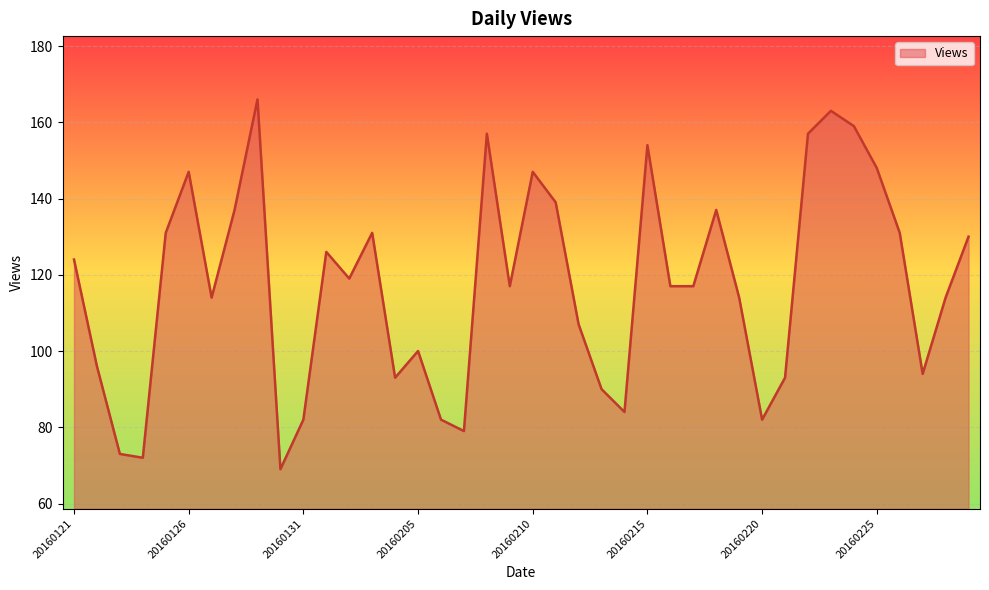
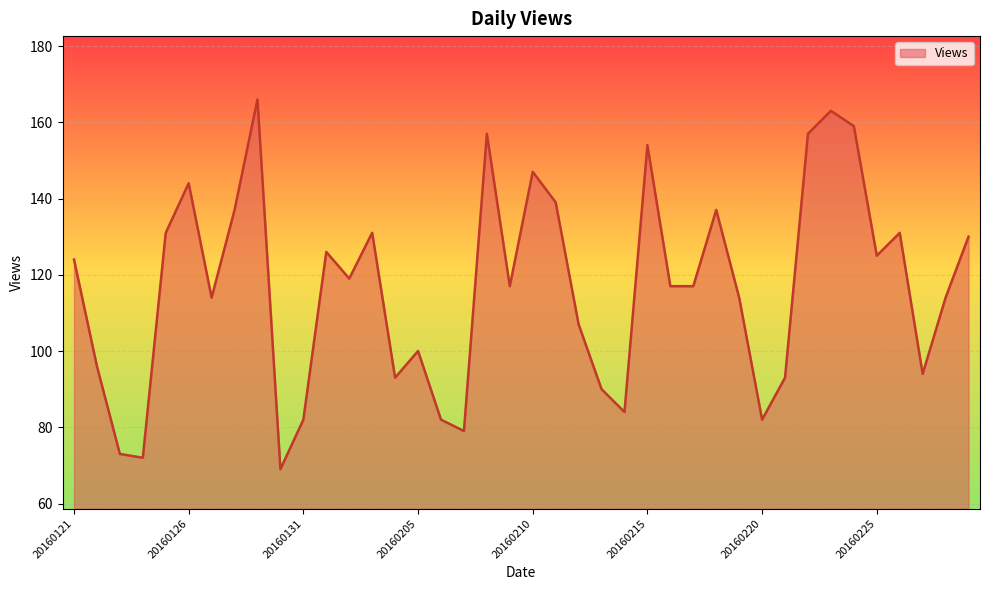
  {
    "20160121": 124,
-   "20160126": 147,
+   "20160126": 144,
    "20160131": 82,
    "20160205": 100,
    "20160210": 147,
    "20160215": 154,
    "20160220": 82,
-   "20160225": 148
+   "20160225": 125
  }
